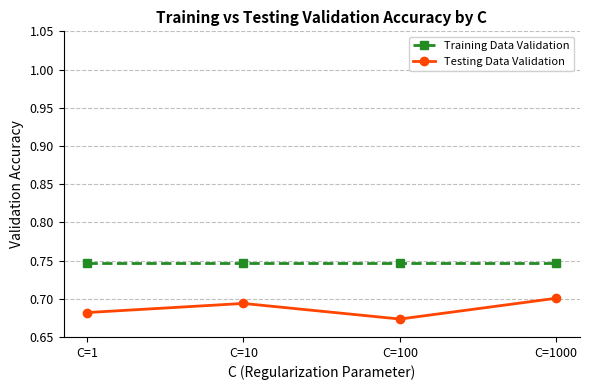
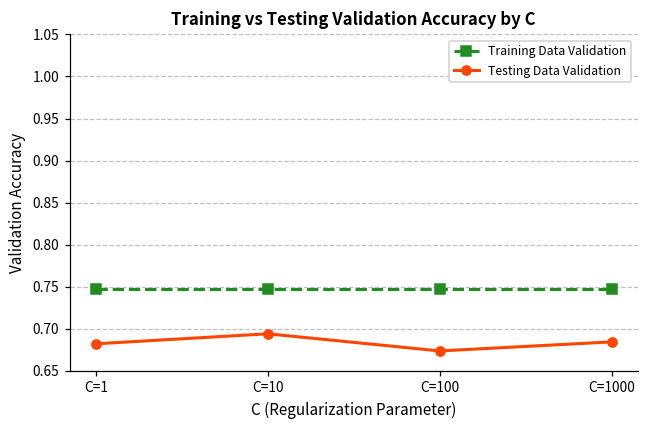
  {
    "Training Data Validation": {
      "C=1": 0.75,
      "C=10": 0.75,
      "C=100": 0.75,
      "C=1000": 0.75
    },
    "Testing Data Validation": {
      "C=1": 0.68,
      "C=10": 0.69,
      "C=100": 0.67,
-     "C=1000": 0.70
+     "C=1000": 0.68
    }
  }
